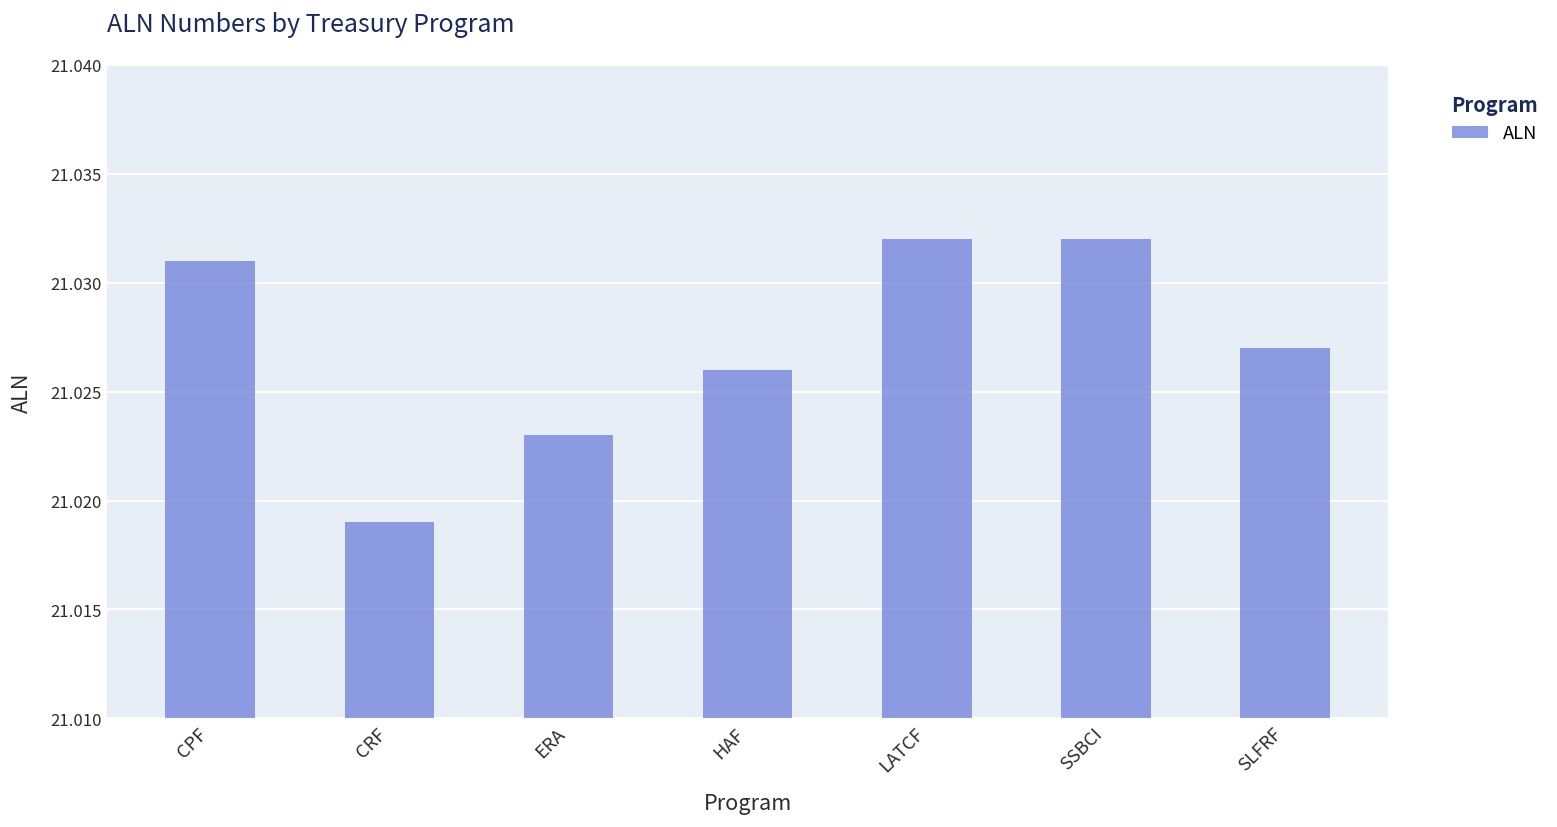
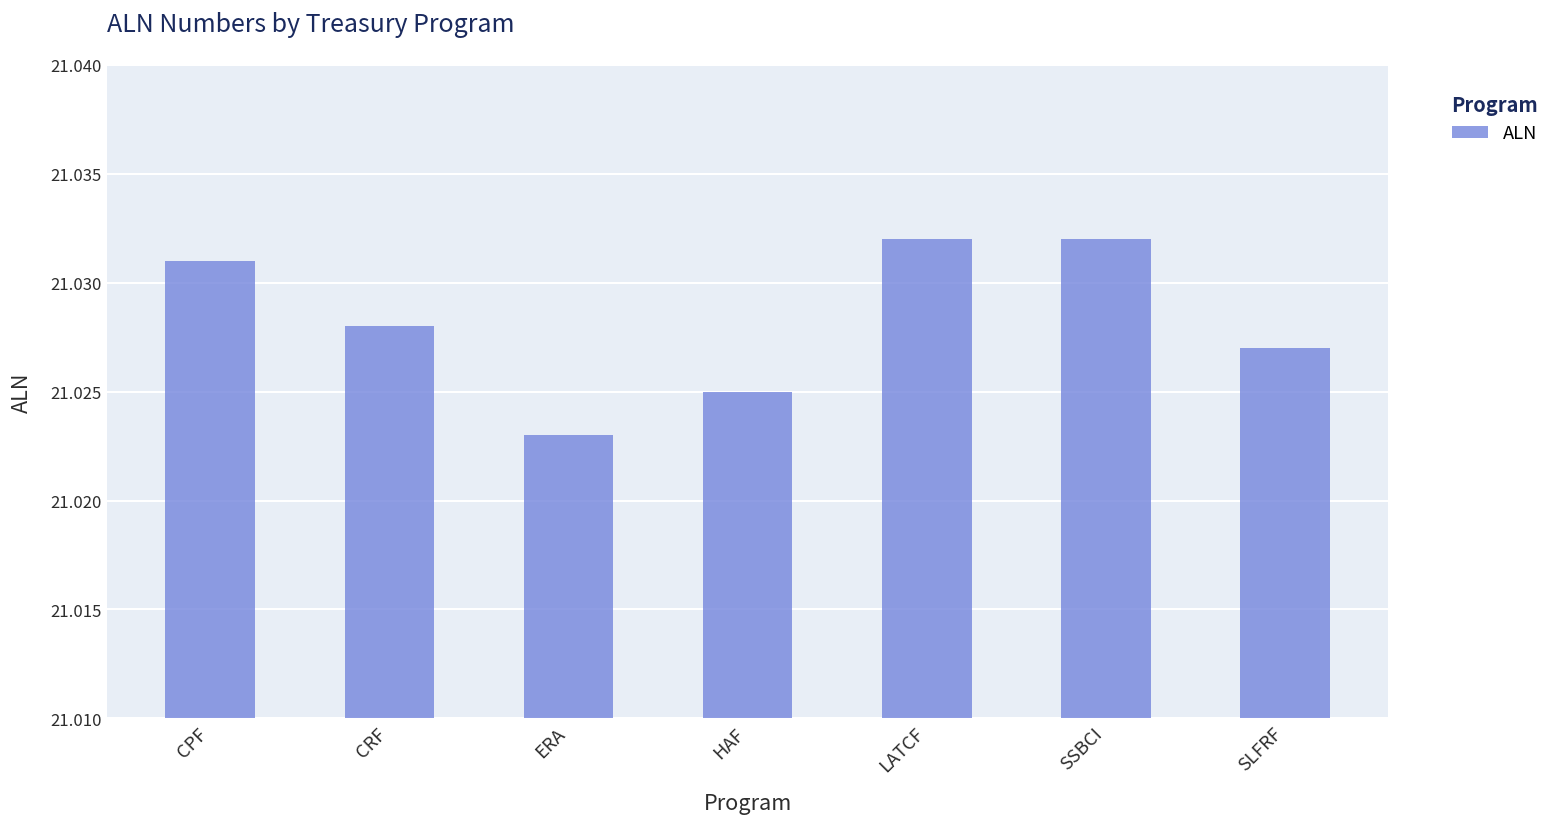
  {
    "CPF": 21.031,
-   "CRF": 21.019,
+   "CRF": 21.028,
    "ERA": 21.023,
-   "HAF": 21.026,
+   "HAF": 21.025,
    "LATCF": 21.032,
    "SSBCI": 21.032,
    "SLFRF": 21.027
  }
